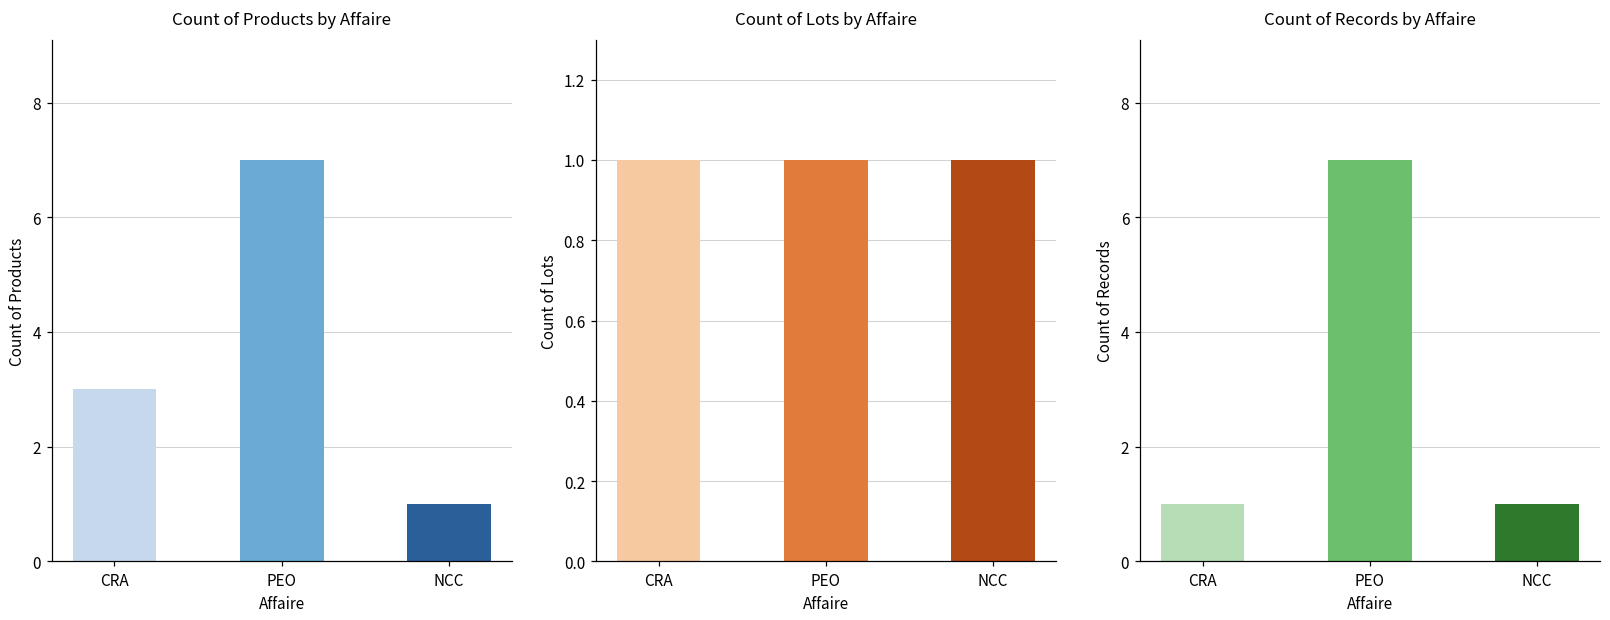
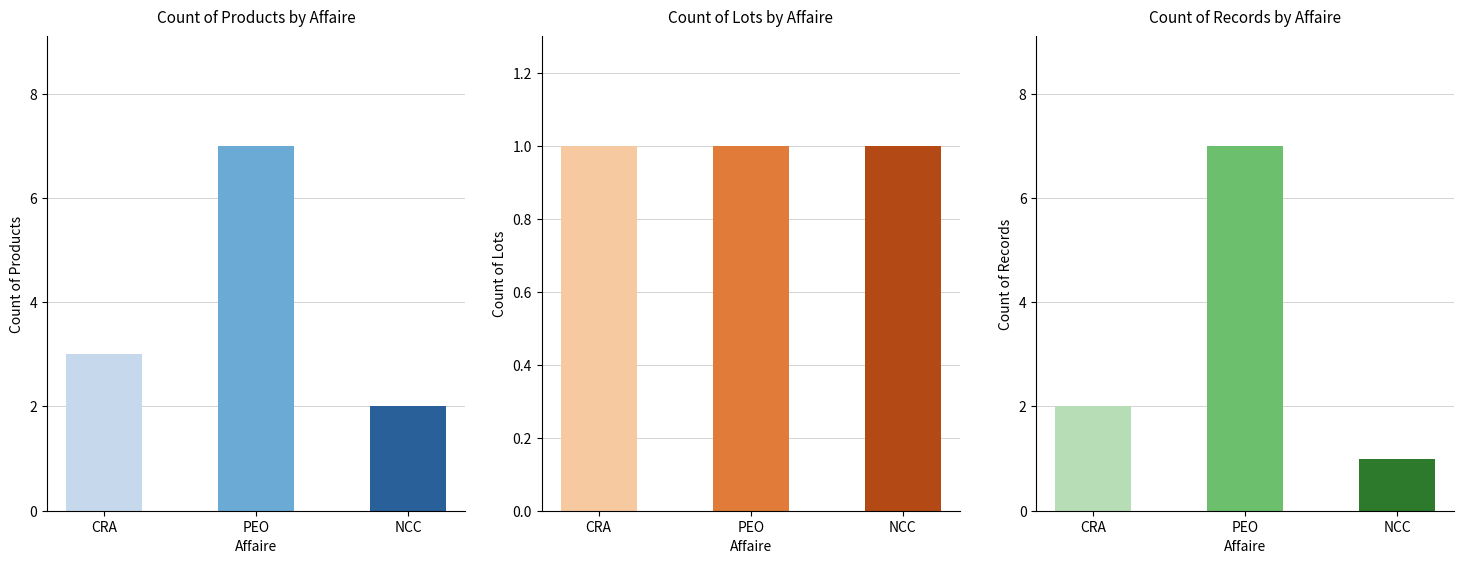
  {
    "Count of Products by Affaire": {
      "CRA": 3,
      "PEO": 7,
-     "NCC": 1
+     "NCC": 2
    },
    "Count of Lots by Affaire": {
      "CRA": 1.00,
      "PEO": 1.00,
      "NCC": 1.00
    },
    "Count of Records by Affaire": {
-     "CRA": 1,
+     "CRA": 2,
      "PEO": 7,
      "NCC": 1
    }
  }
